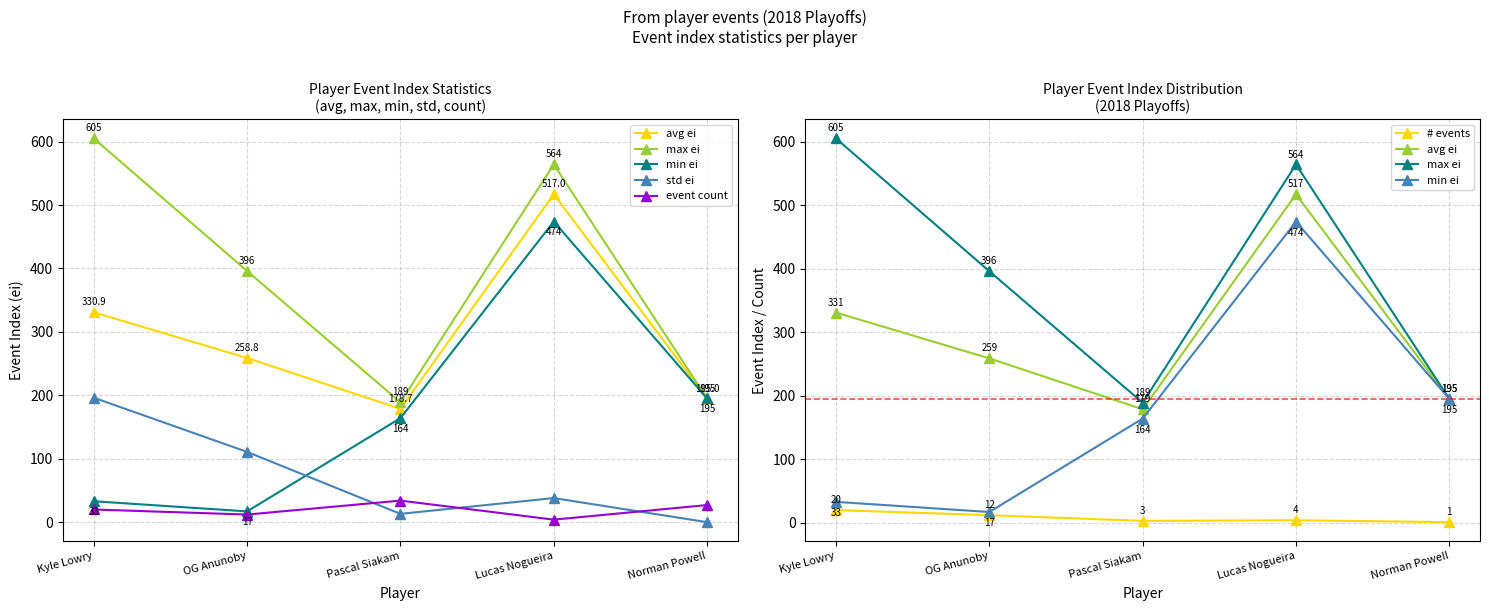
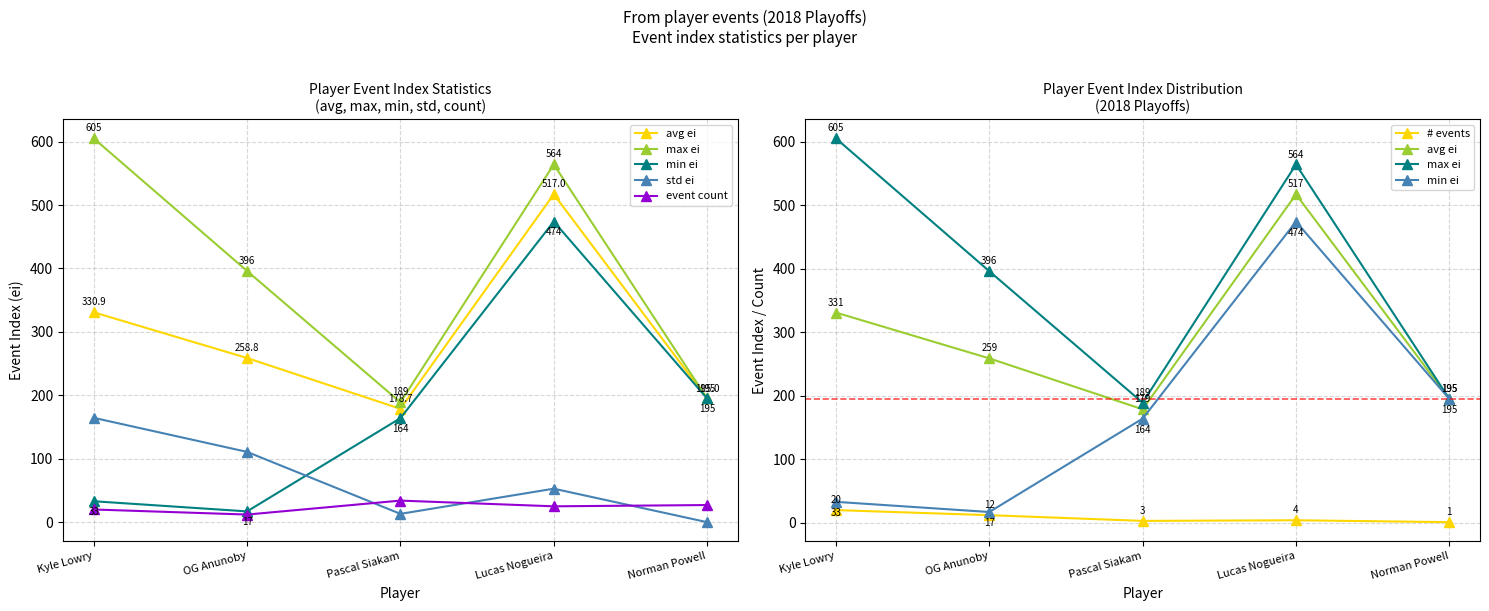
  {
    "Player Event Index Statistics (avg, max, min, std, count)": {
      "std ei": {
-       "Kyle Lowry": 200,
+       "Kyle Lowry": 160,
        "OG Anunoby": 110,
        "Pascal Siakam": 10,
-       "Lucas Nogueira": 40,
+       "Lucas Nogueira": 50,
        "Norman Powell": 0
      },
      "event count": {
        "Pascal Siakam": 30,
-       "Lucas Nogueira": 0,
+       "Lucas Nogueira": 30,
        "Norman Powell": 30
      }
    },
    "Player Event Index Distribution (2018 Playoffs)": {
      "# events": {
        "Pascal Siakam": 3,
        "Lucas Nogueira": 4,
        "Norman Powell": 1
      },
      "avg ei": {
        "Kyle Lowry": 331,
        "OG Anunoby": 259,
        "Lucas Nogueira": 517
      },
      "max ei": {
        "Kyle Lowry": 605,
        "OG Anunoby": 396,
        "Lucas Nogueira": 564
      },
      "min ei": {
        "OG Anunoby": 17,
        "Pascal Siakam": 164,
        "Lucas Nogueira": 474
      }
    }
  }
